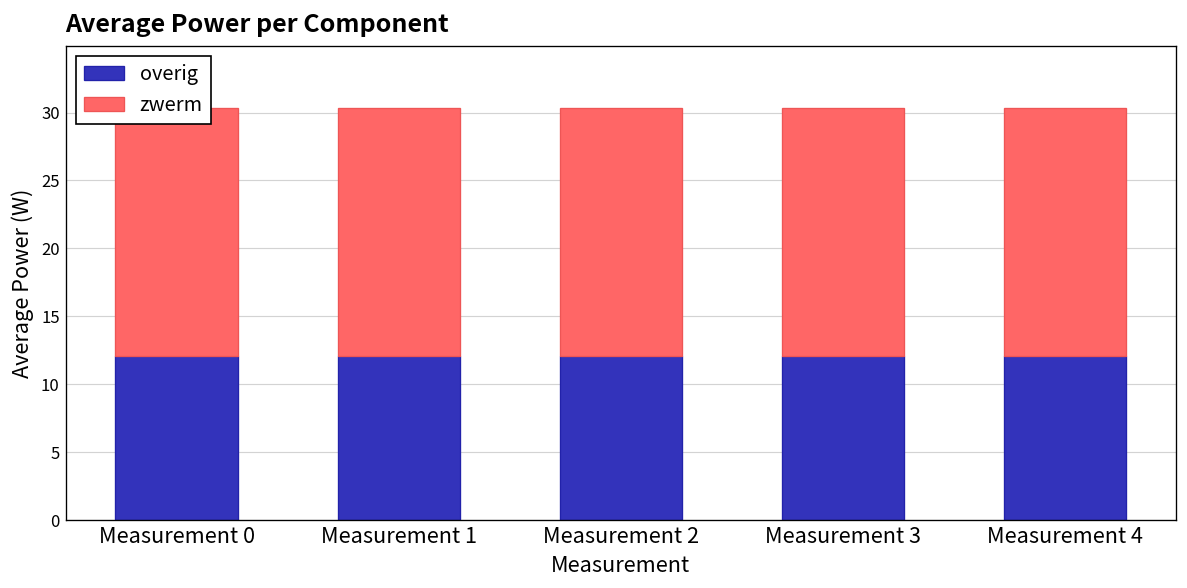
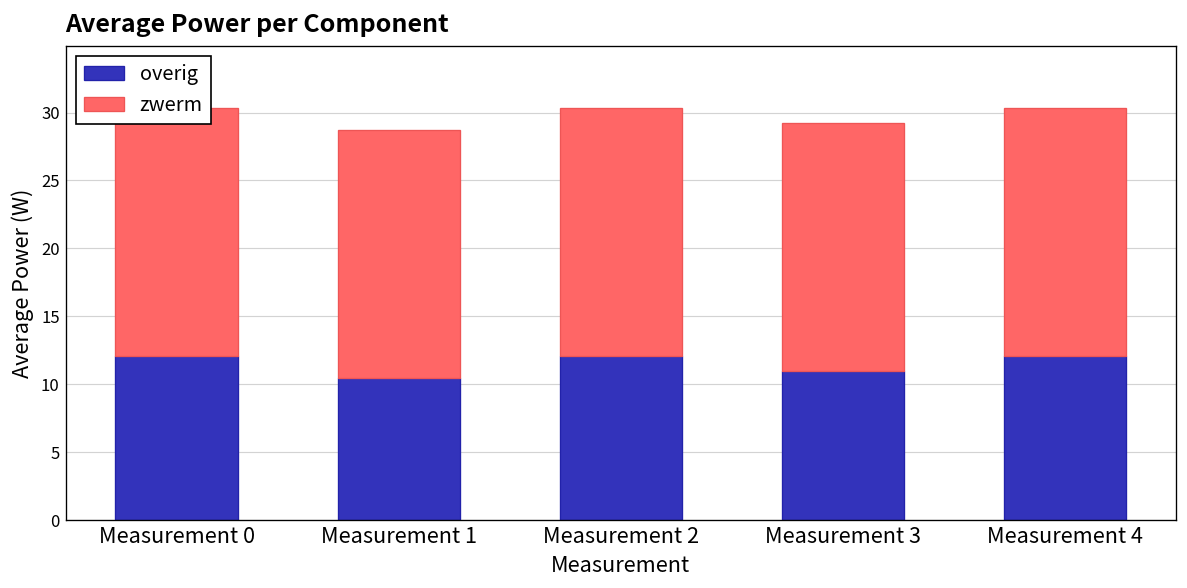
  {
    "overig": {
      "Measurement 0": 12.1,
-     "Measurement 1": 12.1,
+     "Measurement 1": 10.5,
      "Measurement 2": 12.1,
-     "Measurement 3": 12.1,
+     "Measurement 3": 11.0,
      "Measurement 4": 12.1
    },
    "zwerm": {
      "Measurement 1": 18.2,
      "Measurement 2": 18.3,
      "Measurement 3": 18.2,
      "Measurement 4": 18.3
    }
  }
